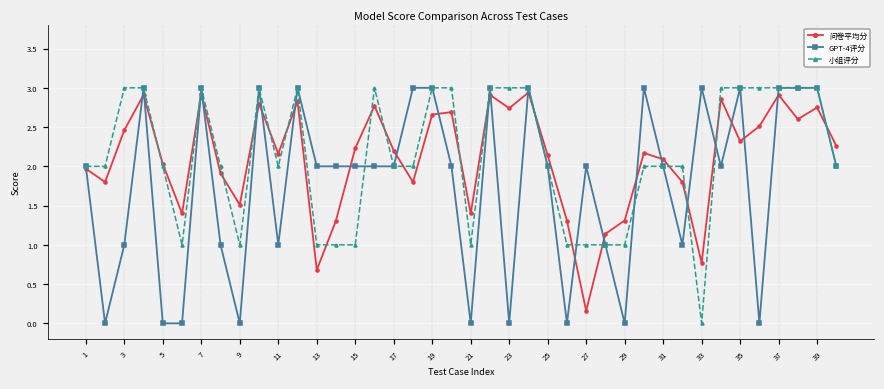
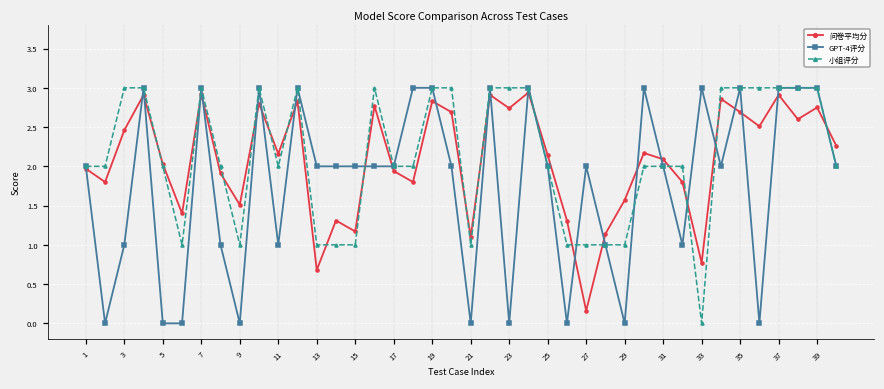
  {
    "问卷平均分": {
      "3": 2.5,
      "7": 2.9,
      "9": 1.5,
      "11": 2.2,
      "13": 0.7,
-     "15": 2.2,
-     "17": 2.2,
-     "19": 2.7,
-     "21": 1.4,
+     "15": 1.2,
+     "17": 1.9,
+     "19": 2.8,
+     "21": 1.1,
      "23": 2.7,
      "25": 2.1,
      "27": 0.2,
-     "29": 1.3,
+     "29": 1.6,
      "31": 2.1,
      "33": 0.8,
-     "35": 2.3,
+     "35": 2.7,
      "37": 2.9,
      "39": 2.8
    }
  }
